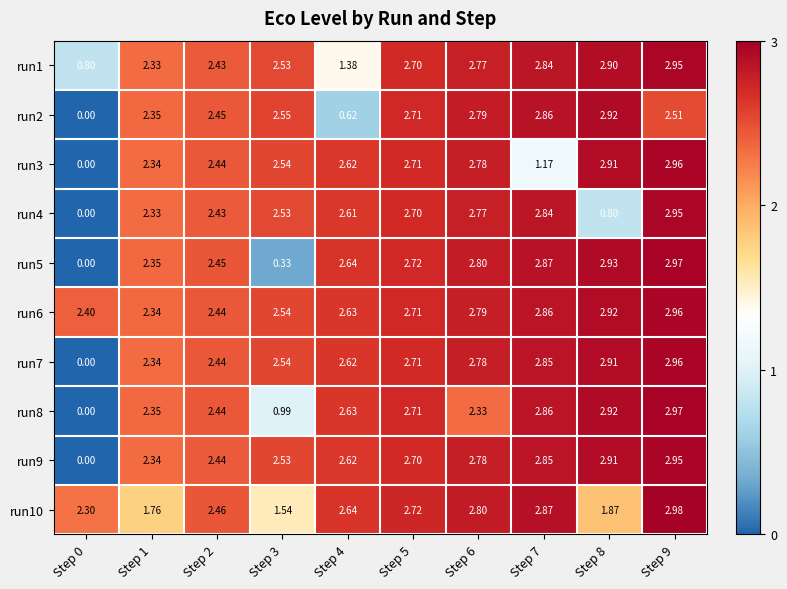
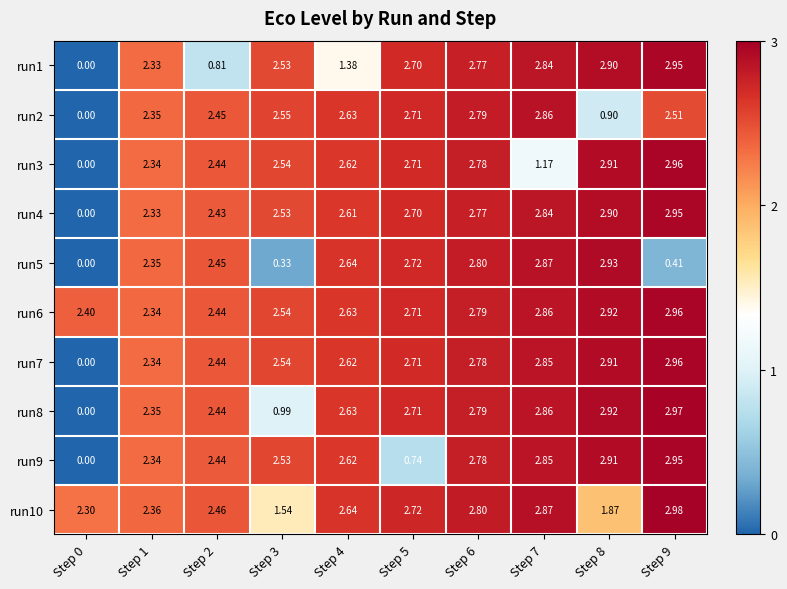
  {
    "run1": {
-     "Step 0": 0.80,
+     "Step 0": 0.00,
      "Step 1": 2.33,
-     "Step 2": 2.43,
+     "Step 2": 0.81,
      "Step 3": 2.53,
      "Step 4": 1.38,
      "Step 5": 2.70,
      "Step 6": 2.77,
      "Step 7": 2.84,
      "Step 8": 2.90,
      "Step 9": 2.95
    },
    "run2": {
      "Step 0": 0.00,
      "Step 1": 2.35,
      "Step 2": 2.45,
      "Step 3": 2.55,
-     "Step 4": 0.62,
+     "Step 4": 2.63,
      "Step 5": 2.71,
      "Step 6": 2.79,
      "Step 7": 2.86,
-     "Step 8": 2.92,
+     "Step 8": 0.90,
      "Step 9": 2.51
    },
    "run3": {
      "Step 0": 0.00,
      "Step 1": 2.34,
      "Step 2": 2.44,
      "Step 3": 2.54,
      "Step 4": 2.62,
      "Step 5": 2.71,
      "Step 6": 2.78,
      "Step 7": 1.17,
      "Step 8": 2.91,
      "Step 9": 2.96
    },
    "run4": {
      "Step 0": 0.00,
      "Step 1": 2.33,
      "Step 2": 2.43,
      "Step 3": 2.53,
      "Step 4": 2.61,
      "Step 5": 2.70,
      "Step 6": 2.77,
      "Step 7": 2.84,
-     "Step 8": 0.80,
+     "Step 8": 2.90,
      "Step 9": 2.95
    },
    "run5": {
      "Step 0": 0.00,
      "Step 1": 2.35,
      "Step 2": 2.45,
      "Step 3": 0.33,
      "Step 4": 2.64,
      "Step 5": 2.72,
      "Step 6": 2.80,
      "Step 7": 2.87,
      "Step 8": 2.93,
-     "Step 9": 2.97
+     "Step 9": 0.41
    },
    "run6": {
      "Step 0": 2.40,
      "Step 1": 2.34,
      "Step 2": 2.44,
      "Step 3": 2.54,
      "Step 4": 2.63,
      "Step 5": 2.71,
      "Step 6": 2.79,
      "Step 7": 2.86,
      "Step 8": 2.92,
      "Step 9": 2.96
    },
    "run7": {
      "Step 0": 0.00,
      "Step 1": 2.34,
      "Step 2": 2.44,
      "Step 3": 2.54,
      "Step 4": 2.62,
      "Step 5": 2.71,
      "Step 6": 2.78,
      "Step 7": 2.85,
      "Step 8": 2.91,
      "Step 9": 2.96
    },
    "run8": {
      "Step 0": 0.00,
      "Step 1": 2.35,
      "Step 2": 2.44,
      "Step 3": 0.99,
      "Step 4": 2.63,
      "Step 5": 2.71,
-     "Step 6": 2.33,
+     "Step 6": 2.79,
      "Step 7": 2.86,
      "Step 8": 2.92,
      "Step 9": 2.97
    },
    "run9": {
      "Step 0": 0.00,
      "Step 1": 2.34,
      "Step 2": 2.44,
      "Step 3": 2.53,
      "Step 4": 2.62,
-     "Step 5": 2.70,
+     "Step 5": 0.74,
      "Step 6": 2.78,
      "Step 7": 2.85,
      "Step 8": 2.91,
      "Step 9": 2.95
    },
    "run10": {
      "Step 0": 2.30,
-     "Step 1": 1.76,
+     "Step 1": 2.36,
      "Step 2": 2.46,
      "Step 3": 1.54,
      "Step 4": 2.64,
      "Step 5": 2.72,
      "Step 6": 2.80,
      "Step 7": 2.87,
      "Step 8": 1.87,
      "Step 9": 2.98
    }
  }
